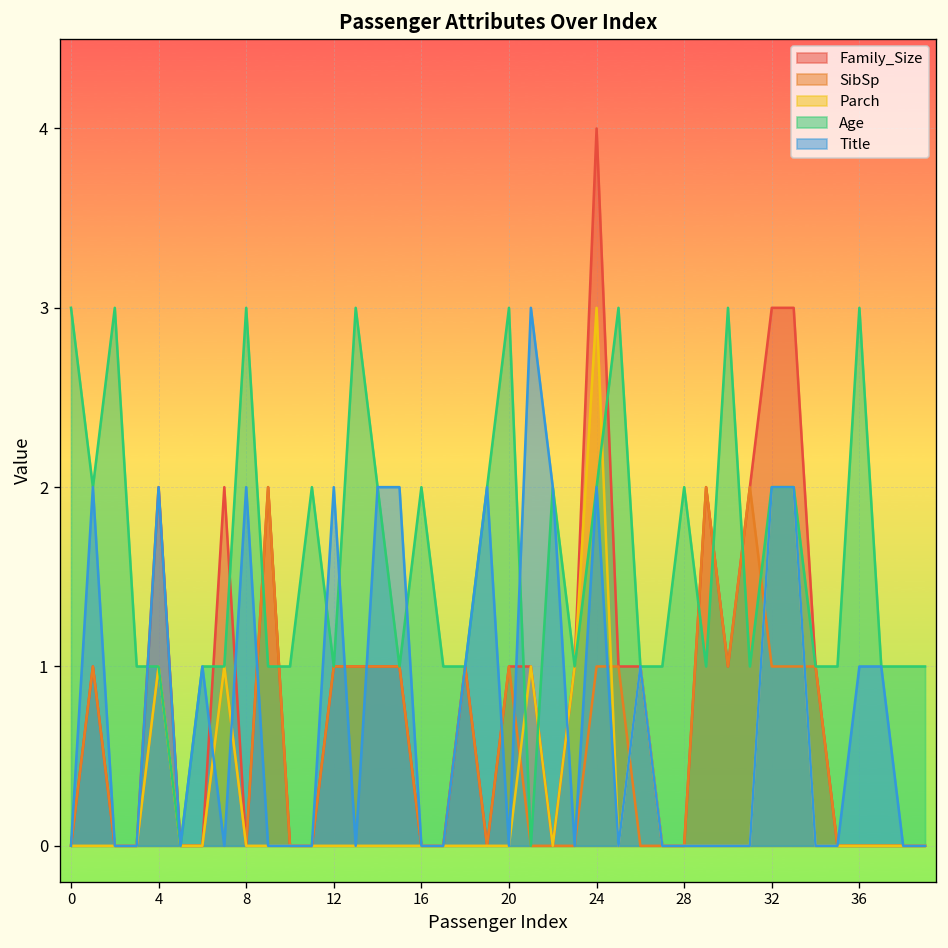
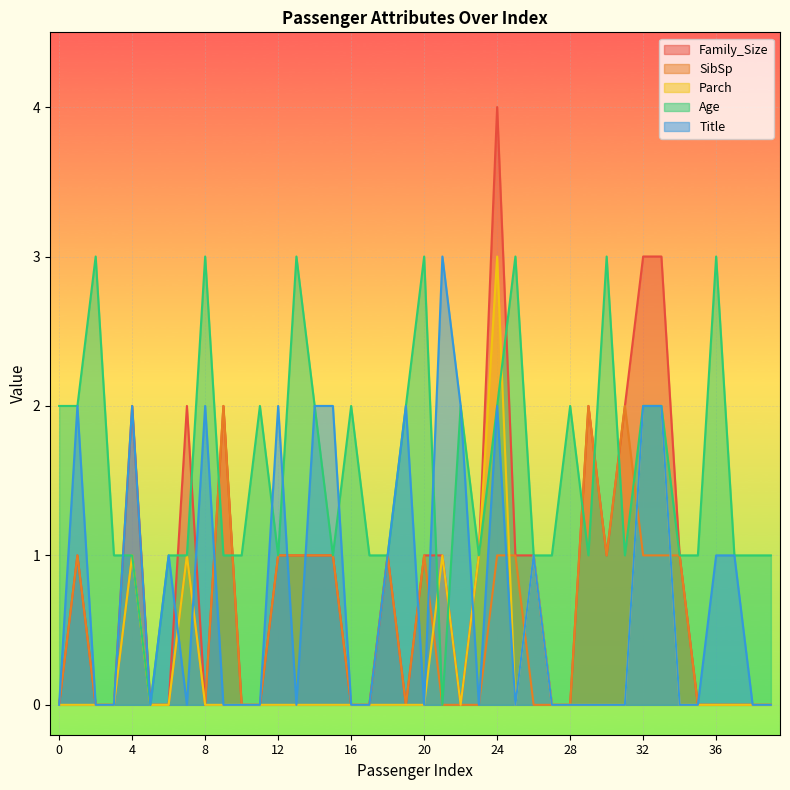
  {
    "Age": {
-     "0": 3,
+     "0": 2,
      "8": 3,
      "16": 2,
      "20": 3,
      "28": 2,
      "36": 3
    },
    "Title": {
      "8": 2,
      "12": 2,
      "36": 1
    }
  }
